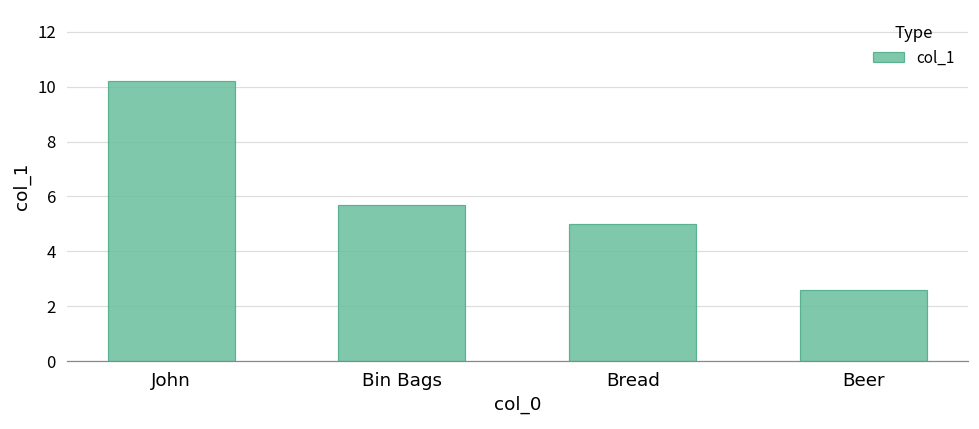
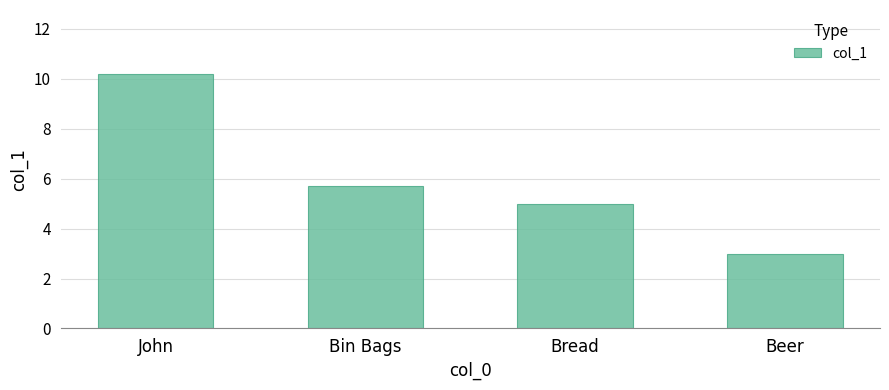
  {
    "John": 10.2,
    "Bin Bags": 5.7,
    "Bread": 5.0,
-   "Beer": 2.6
+   "Beer": 3.0
  }
